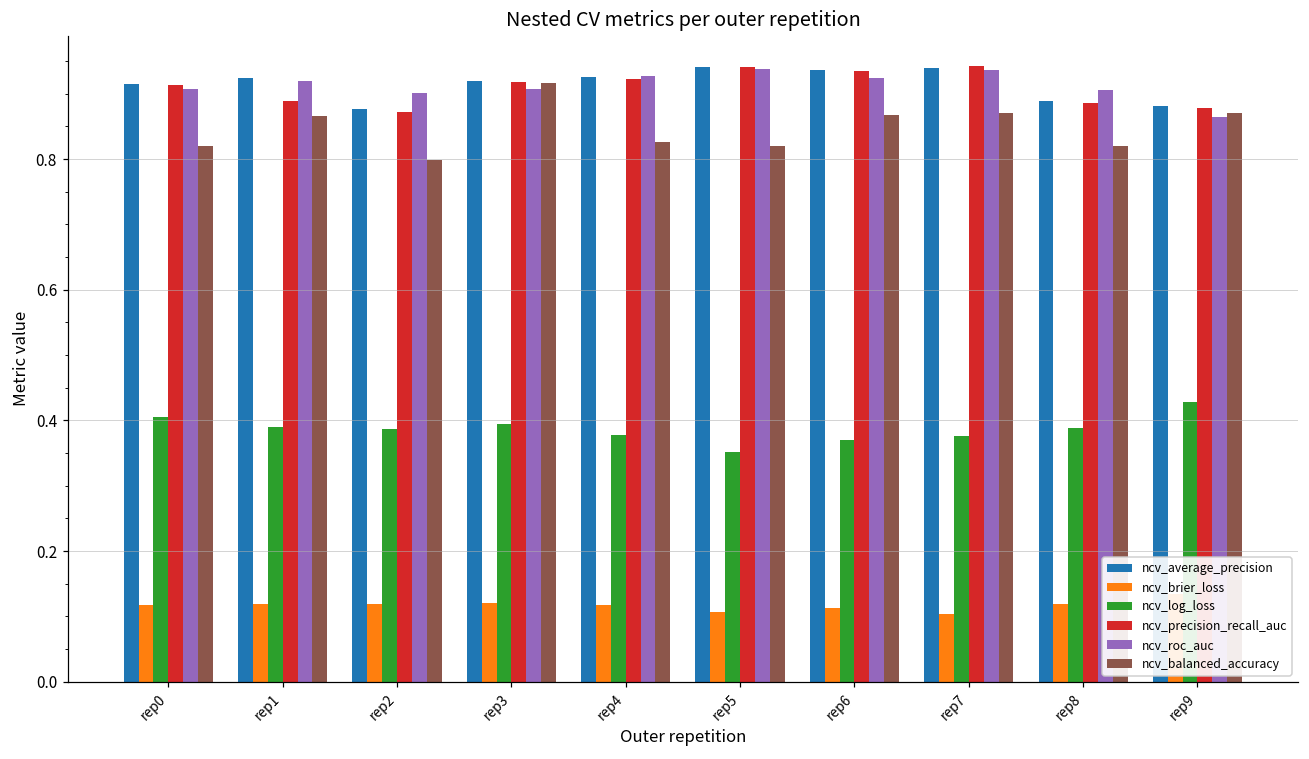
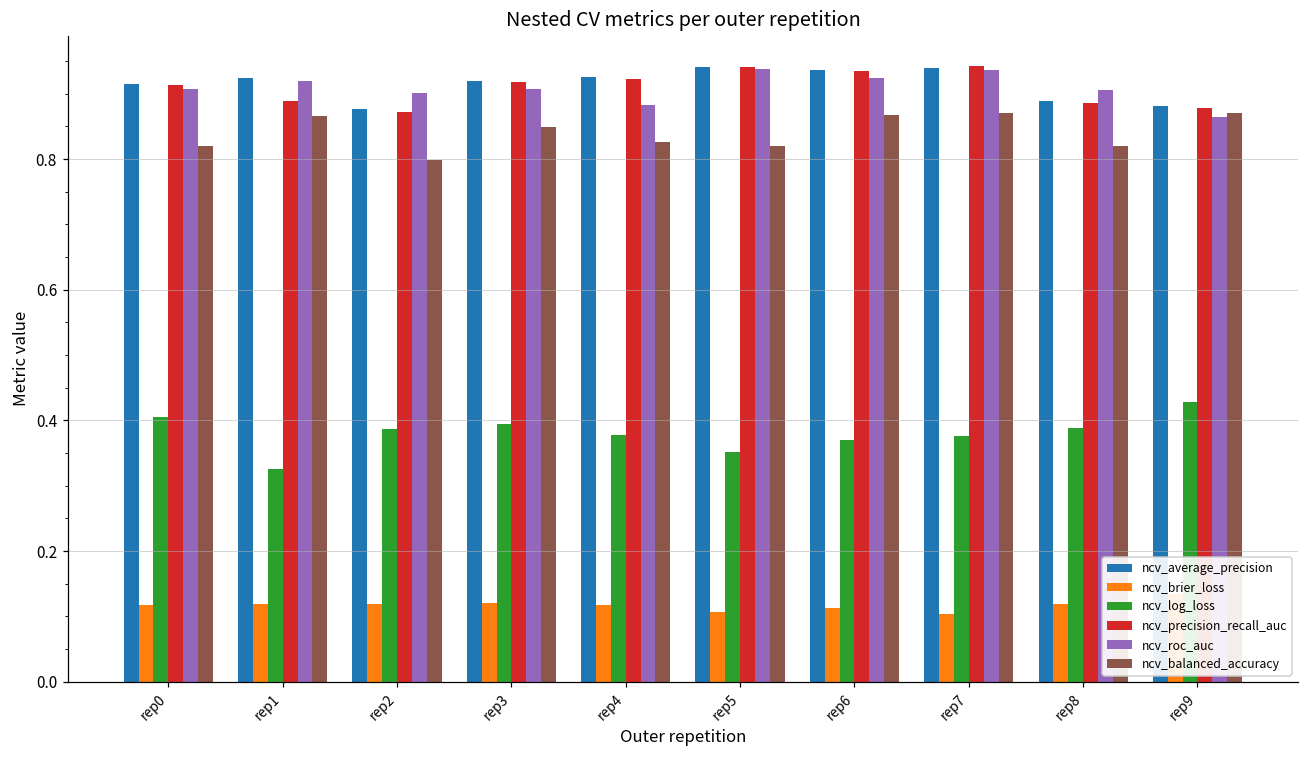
  {
    "ncv_average_precision": {
      "rep0": 0.91,
      "rep1": 0.92,
      "rep2": 0.88,
      "rep3": 0.92,
      "rep4": 0.92,
      "rep5": 0.94,
      "rep6": 0.94,
      "rep7": 0.94,
      "rep8": 0.89,
      "rep9": 0.88
    },
    "ncv_brier_loss": {
      "rep0": 0.12,
      "rep1": 0.12,
      "rep2": 0.12,
      "rep3": 0.12,
      "rep4": 0.12,
      "rep5": 0.11,
      "rep6": 0.11,
      "rep7": 0.10,
      "rep8": 0.12
    },
    "ncv_log_loss": {
      "rep0": 0.41,
-     "rep1": 0.39,
+     "rep1": 0.33,
      "rep2": 0.39,
      "rep3": 0.39,
      "rep4": 0.38,
      "rep5": 0.35,
      "rep6": 0.37,
      "rep7": 0.38,
      "rep8": 0.39,
      "rep9": 0.43
    },
    "ncv_precision_recall_auc": {
      "rep0": 0.91,
      "rep1": 0.89,
      "rep2": 0.87,
      "rep3": 0.92,
      "rep4": 0.92,
      "rep5": 0.94,
      "rep6": 0.93,
      "rep7": 0.94,
      "rep8": 0.89,
      "rep9": 0.88
    },
    "ncv_roc_auc": {
      "rep0": 0.91,
      "rep1": 0.92,
      "rep2": 0.90,
      "rep3": 0.91,
-     "rep4": 0.93,
+     "rep4": 0.88,
      "rep5": 0.94,
      "rep6": 0.92,
      "rep7": 0.94,
      "rep8": 0.91,
      "rep9": 0.87
    },
    "ncv_balanced_accuracy": {
      "rep0": 0.82,
      "rep1": 0.87,
      "rep2": 0.80,
-     "rep3": 0.92,
+     "rep3": 0.85,
      "rep4": 0.83,
      "rep5": 0.82,
      "rep6": 0.87,
      "rep7": 0.87,
      "rep8": 0.82,
      "rep9": 0.87
    }
  }
